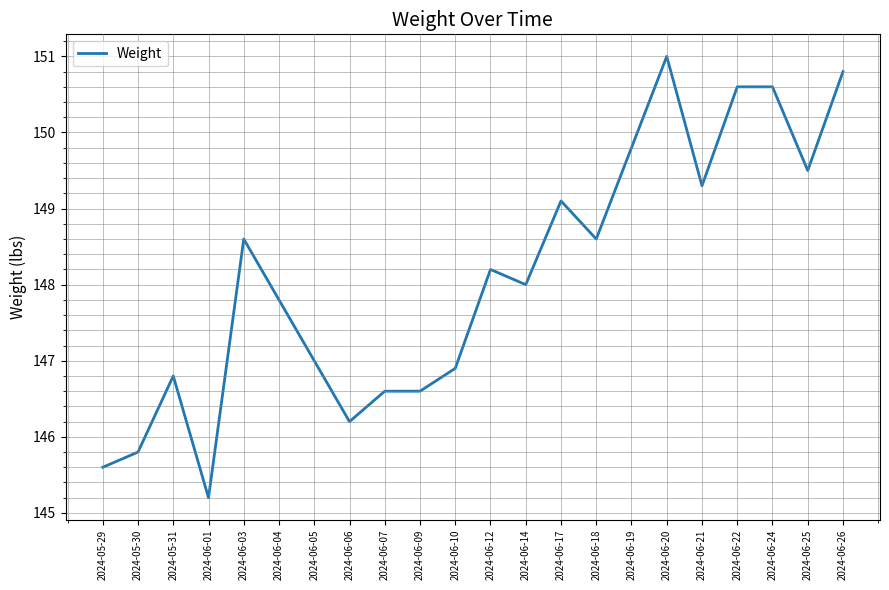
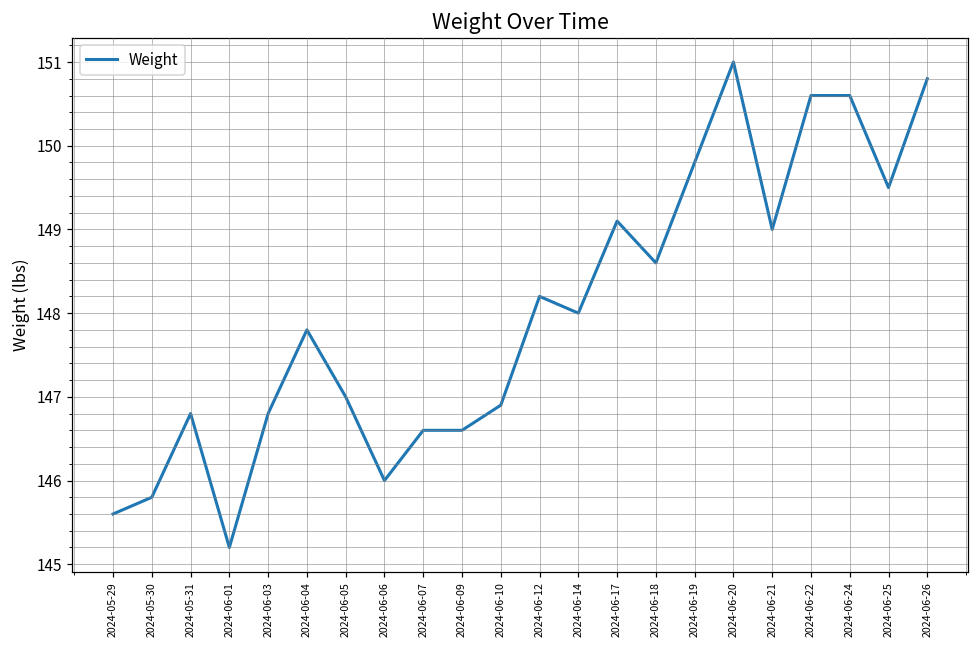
  {
    "2024-05-29": 145.6,
    "2024-05-30": 145.8,
    "2024-05-31": 146.8,
    "2024-06-01": 145.2,
-   "2024-06-03": 148.6,
+   "2024-06-03": 146.8,
    "2024-06-04": 147.8,
    "2024-06-05": 147.0,
-   "2024-06-06": 146.2,
+   "2024-06-06": 146.0,
    "2024-06-07": 146.6,
    "2024-06-09": 146.6,
    "2024-06-10": 146.9,
    "2024-06-12": 148.2,
    "2024-06-14": 148.0,
    "2024-06-17": 149.1,
    "2024-06-18": 148.6,
    "2024-06-19": 149.8,
    "2024-06-20": 151.0,
-   "2024-06-21": 149.3,
+   "2024-06-21": 149.0,
    "2024-06-22": 150.6,
    "2024-06-24": 150.6,
    "2024-06-25": 149.5,
    "2024-06-26": 150.8
  }
